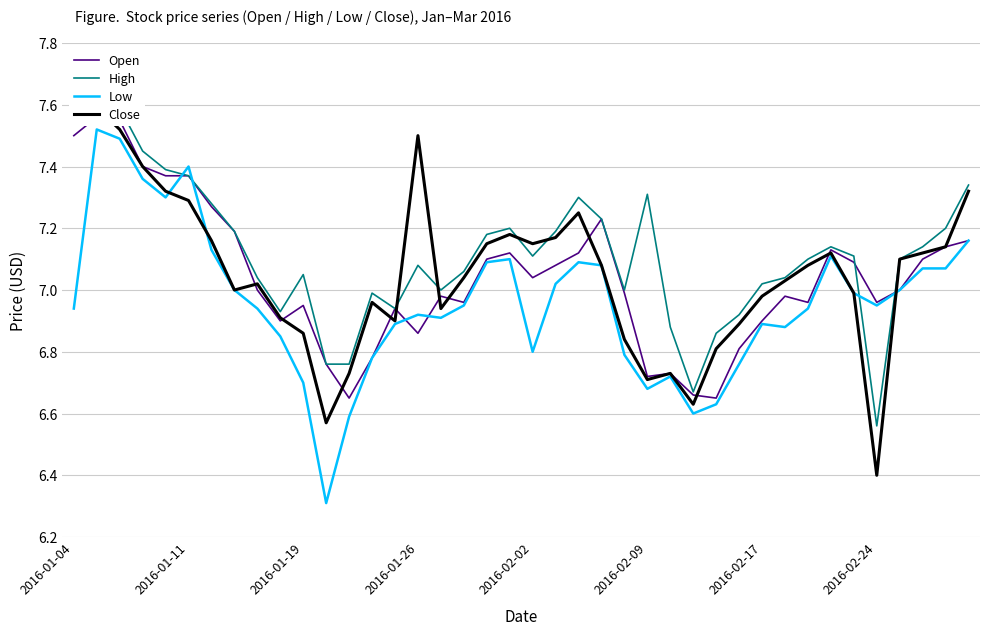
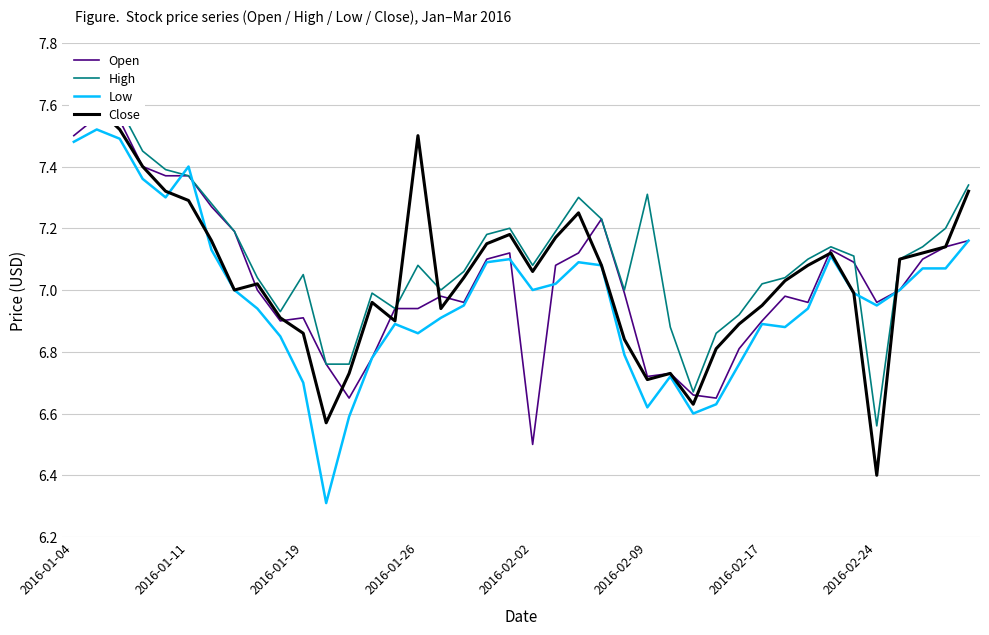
  {
    "Open": {
      "2016-01-04": 7.50,
-     "2016-01-19": 6.95,
-     "2016-01-26": 6.86,
-     "2016-02-02": 7.04,
+     "2016-01-19": 6.91,
+     "2016-01-26": 6.94,
+     "2016-02-02": 6.50,
      "2016-02-09": 6.72,
      "2016-02-17": 6.90,
      "2016-02-24": 6.96
    },
    "High": {
      "2016-01-19": 7.05,
      "2016-01-26": 7.08,
-     "2016-02-02": 7.11,
+     "2016-02-02": 7.08,
      "2016-02-09": 7.31,
      "2016-02-17": 7.02,
      "2016-02-24": 6.56
    },
    "Low": {
-     "2016-01-04": 6.94,
+     "2016-01-04": 7.48,
      "2016-01-11": 7.40,
      "2016-01-19": 6.70,
-     "2016-01-26": 6.92,
-     "2016-02-02": 6.8,
-     "2016-02-09": 6.68,
+     "2016-01-26": 6.86,
+     "2016-02-02": 7.0,
+     "2016-02-09": 6.62,
      "2016-02-17": 6.89,
      "2016-02-24": 6.95
    },
    "Close": {
      "2016-01-11": 7.29,
      "2016-01-19": 6.86,
      "2016-01-26": 7.50,
-     "2016-02-02": 7.15,
+     "2016-02-02": 7.06,
      "2016-02-09": 6.71,
-     "2016-02-17": 6.98,
+     "2016-02-17": 6.95,
      "2016-02-24": 6.40
    }
  }
